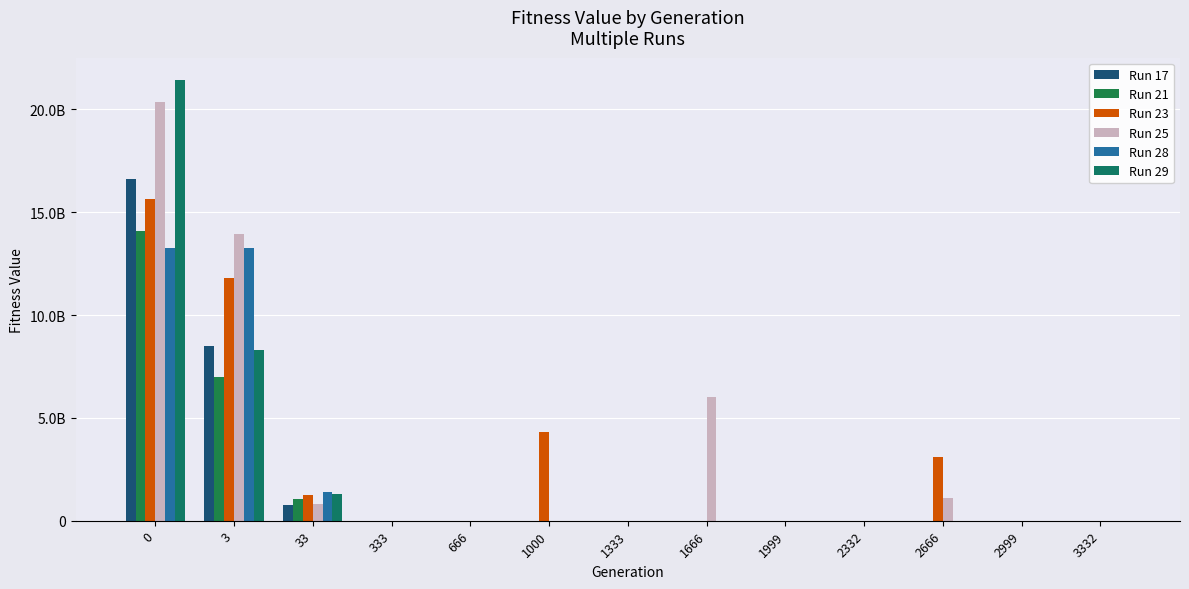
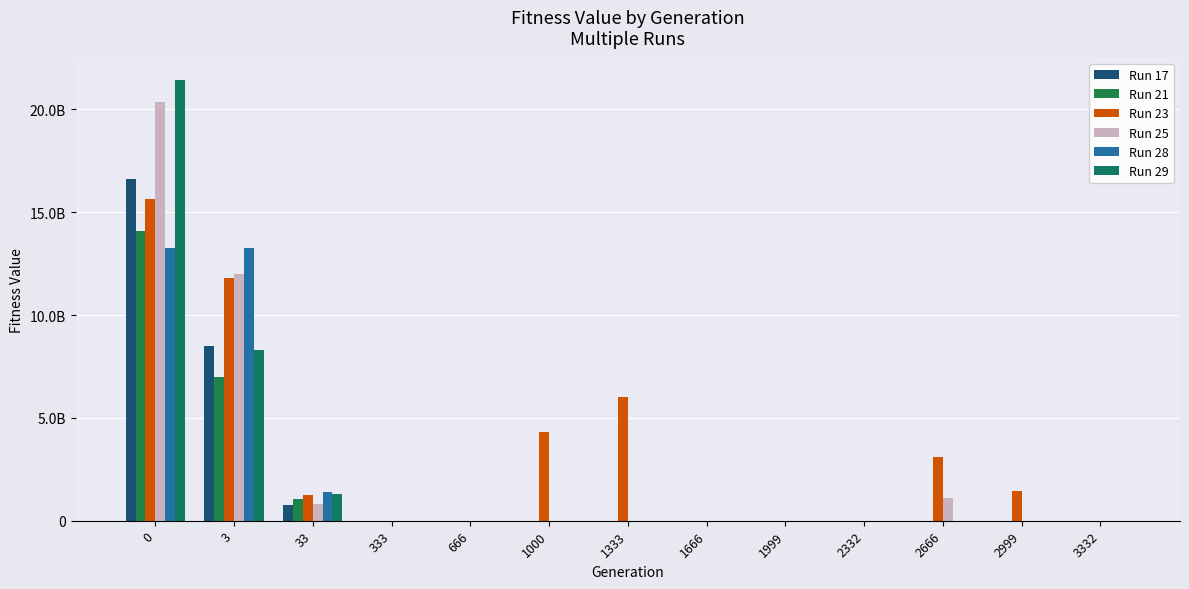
  {
    "Run 23": {
      "0": 15600000000,
      "3": 11800000000,
      "33": 1200000000,
      "1000": 4300000000,
-     "1333": 0,
+     "1333": 6000000000,
      "2666": 3100000000,
-     "2999": 0
+     "2999": 1500000000
    },
    "Run 25": {
      "0": 20400000000,
-     "3": 13900000000,
+     "3": 12000000000,
      "33": 800000000,
-     "1666": 6000000000,
+     "1666": 0,
      "2666": 1100000000
    }
  }
